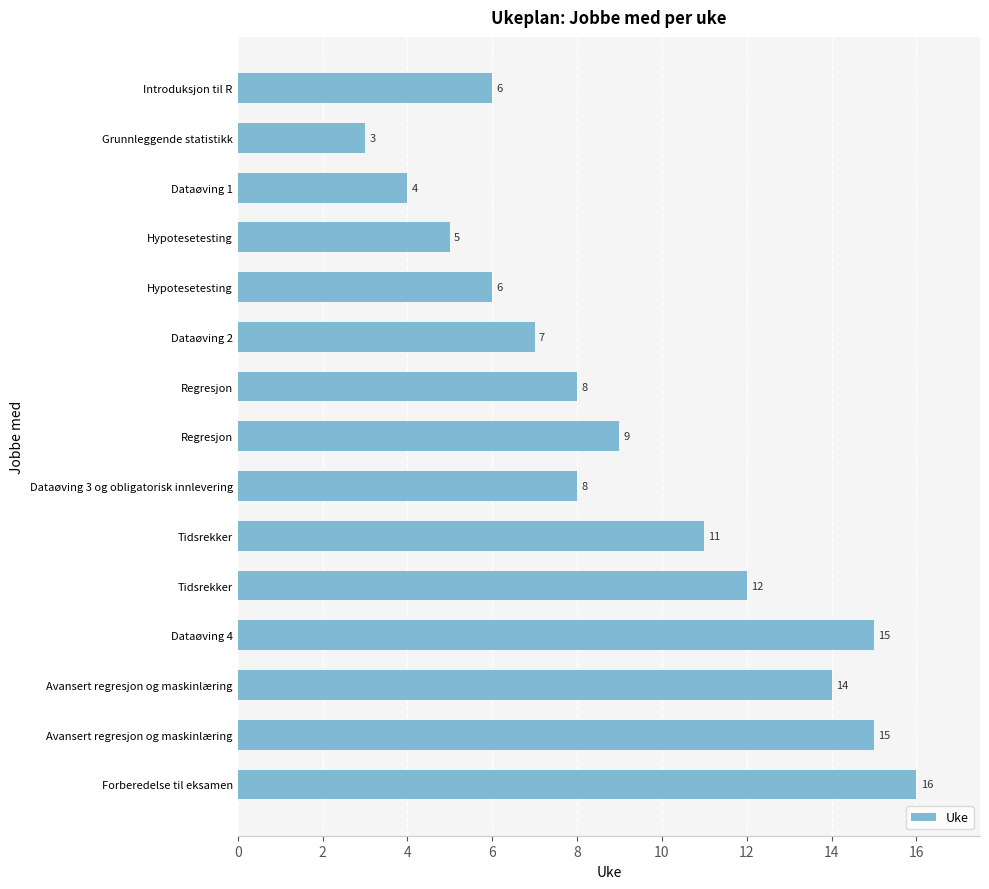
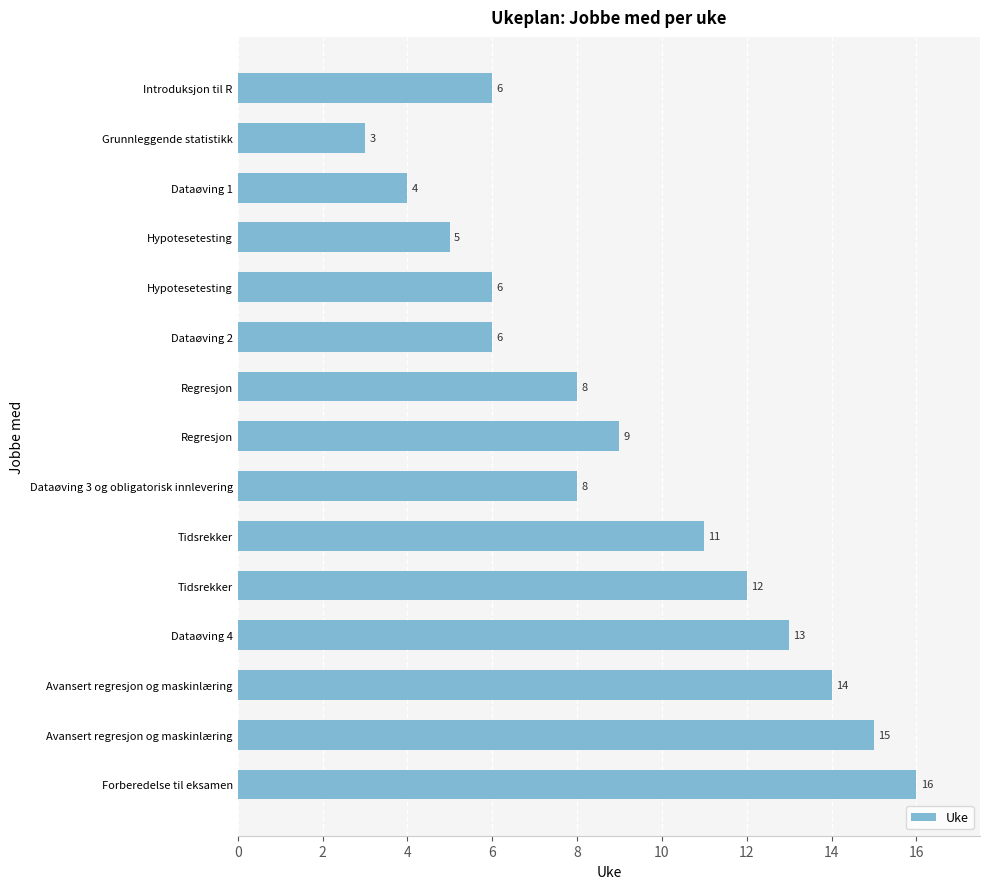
  {
    "Introduksjon til R": 6,
    "Grunnleggende statistikk": 3,
    "Dataøving 1": 4,
-   "Dataøving 2": 7,
+   "Dataøving 2": 6,
    "Dataøving 3 og obligatorisk innlevering": 8,
-   "Dataøving 4": 15,
+   "Dataøving 4": 13,
    "Forberedelse til eksamen": 16
  }
